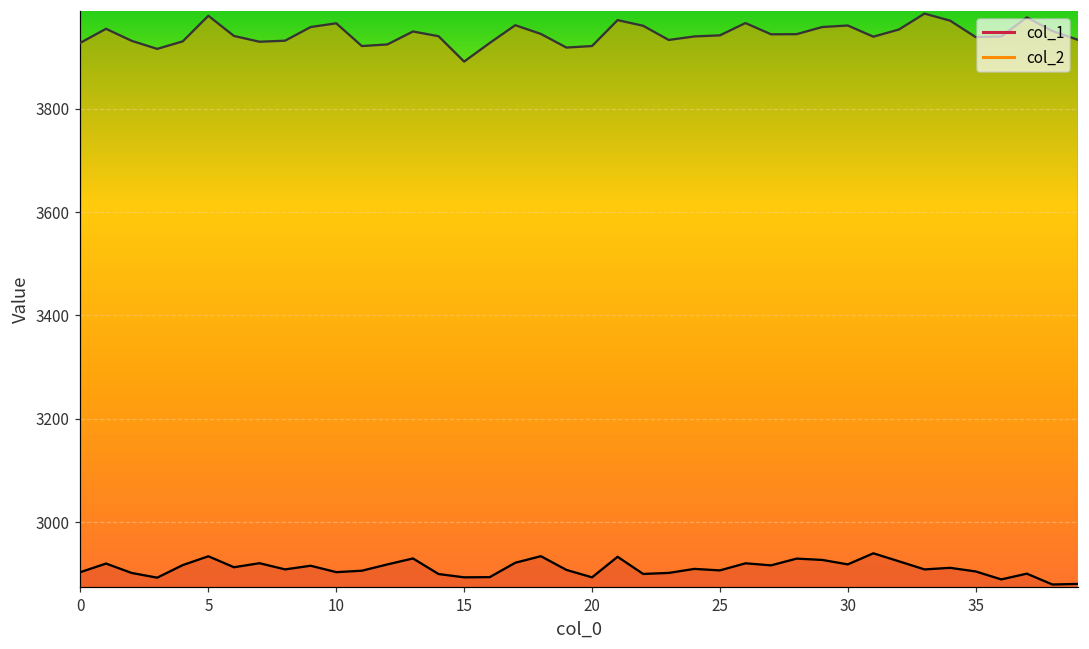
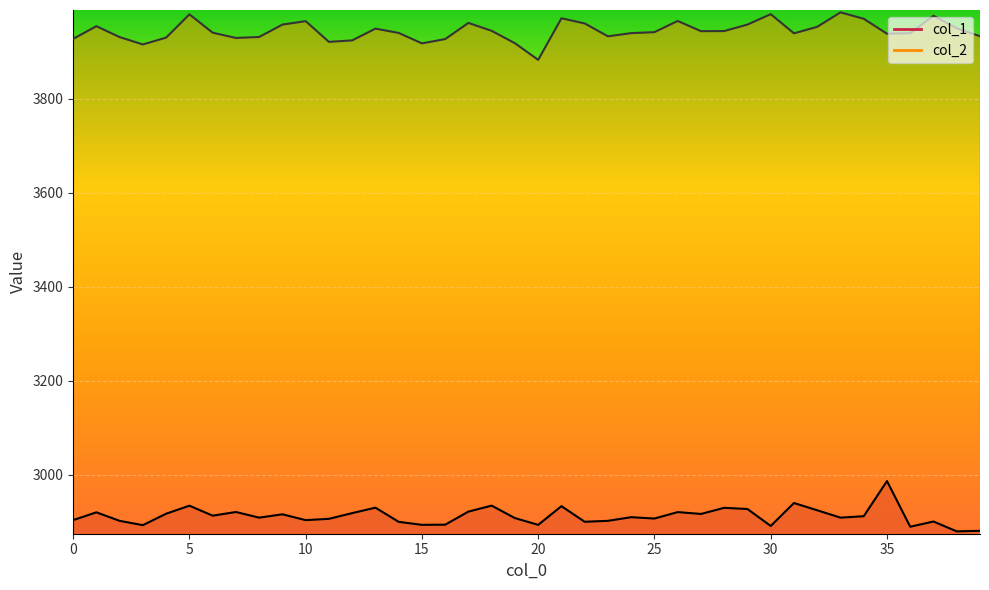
  {
    "col_1": {
      "0": 2900,
      "5": 2930,
      "10": 2900,
      "15": 2890,
      "20": 2890,
      "25": 2910,
-     "30": 2920,
-     "35": 2910
+     "30": 2890,
+     "35": 2990
    },
    "col_2": {
      "0": 3930,
      "5": 3980,
      "10": 3960,
-     "15": 3890,
-     "20": 3920,
+     "15": 3920,
+     "20": 3880,
      "25": 3940,
-     "30": 3960,
+     "30": 3980,
      "35": 3940
    }
  }
